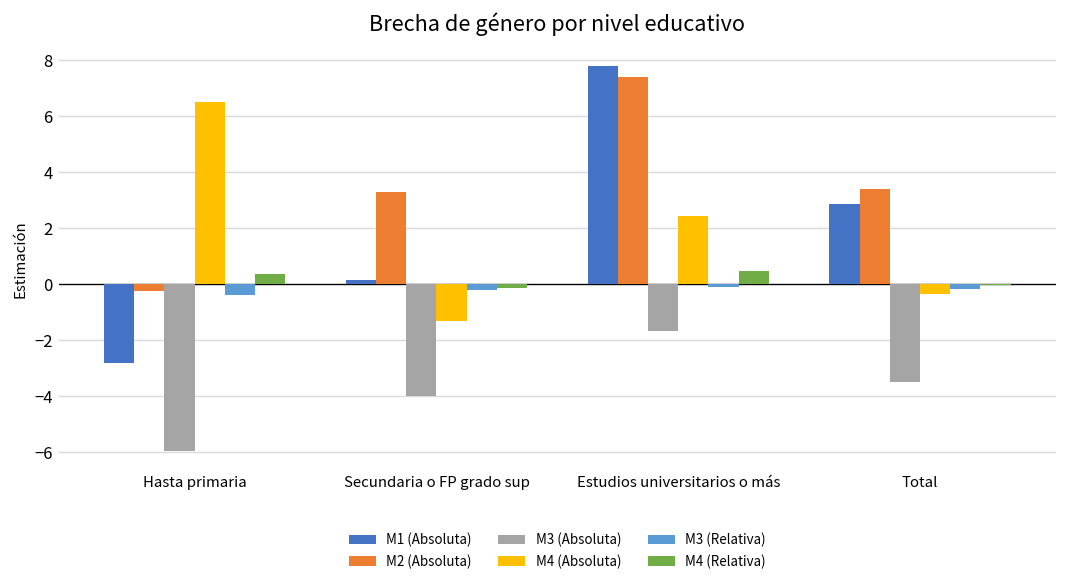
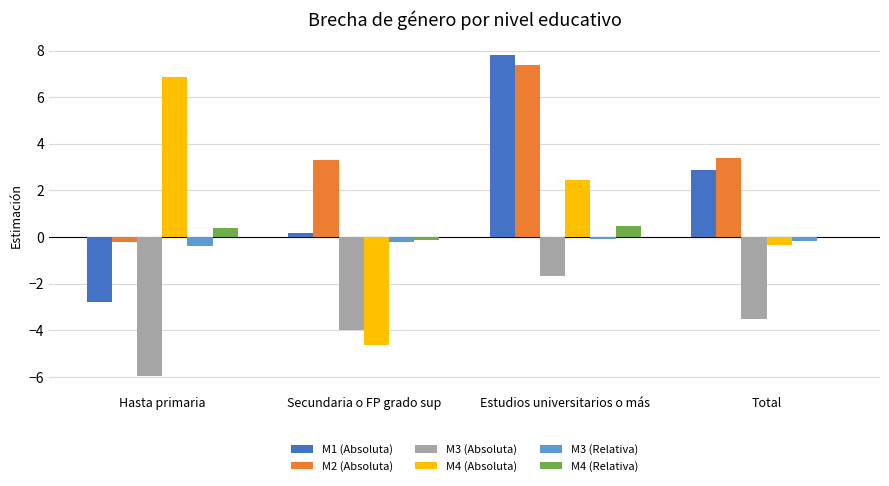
  {
    "M2 (Absoluta)": {
      "Hasta primaria": -0.2,
      "Secundaria o FP grado sup": 3.3,
      "Estudios universitarios o más": 7.4,
      "Total": 3.4
    },
    "M3 (Absoluta)": {
      "Hasta primaria": -5.9,
      "Secundaria o FP grado sup": -4.0,
      "Estudios universitarios o más": -1.7,
      "Total": -3.5
    },
    "M4 (Absoluta)": {
-     "Hasta primaria": 6.5,
-     "Secundaria o FP grado sup": -1.3,
+     "Hasta primaria": 6.9,
+     "Secundaria o FP grado sup": -4.6,
      "Estudios universitarios o más": 2.5,
      "Total": -0.3
    },
    "M4 (Relativa)": {
      "Hasta primaria": 0.4,
      "Secundaria o FP grado sup": -0.1,
      "Estudios universitarios o más": 0.5
    }
  }
